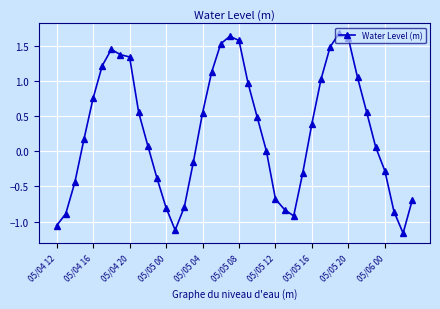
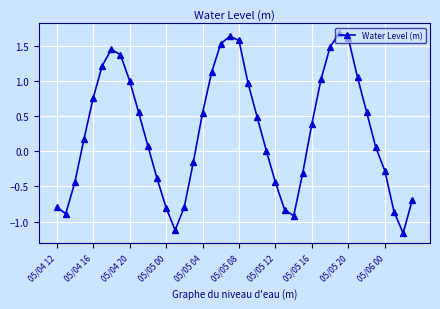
  {
-   "05/04 12": -1.1,
+   "05/04 12": -0.8,
    "05/04 16": 0.8,
-   "05/04 20": 1.3,
+   "05/04 20": 1.0,
    "05/05 00": -0.8,
    "05/05 04": 0.5,
    "05/05 08": 1.6,
-   "05/05 12": -0.7,
+   "05/05 12": -0.4,
    "05/05 16": 0.4,
    "05/06 00": -0.3
  }
